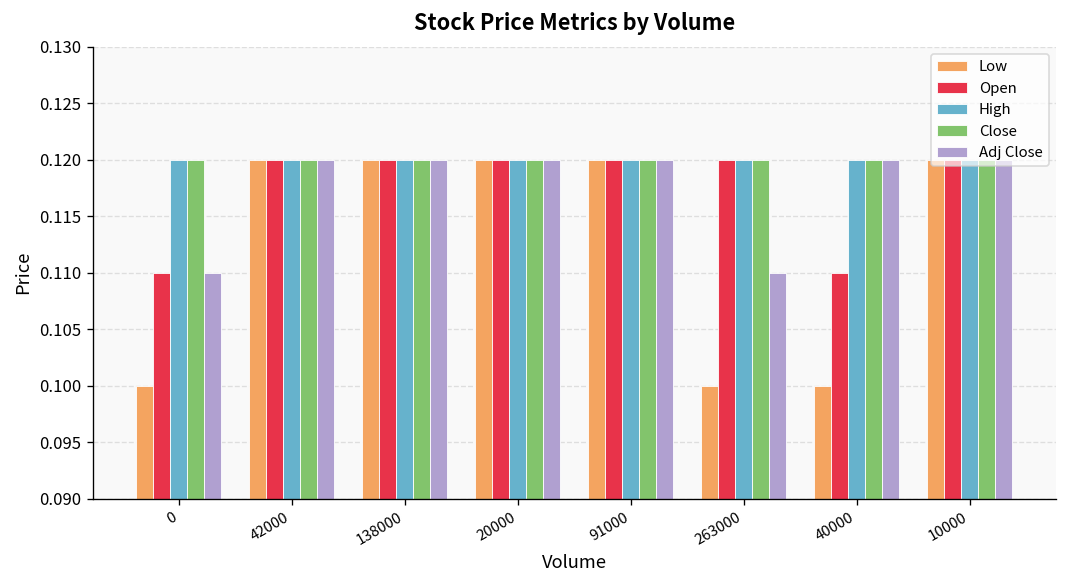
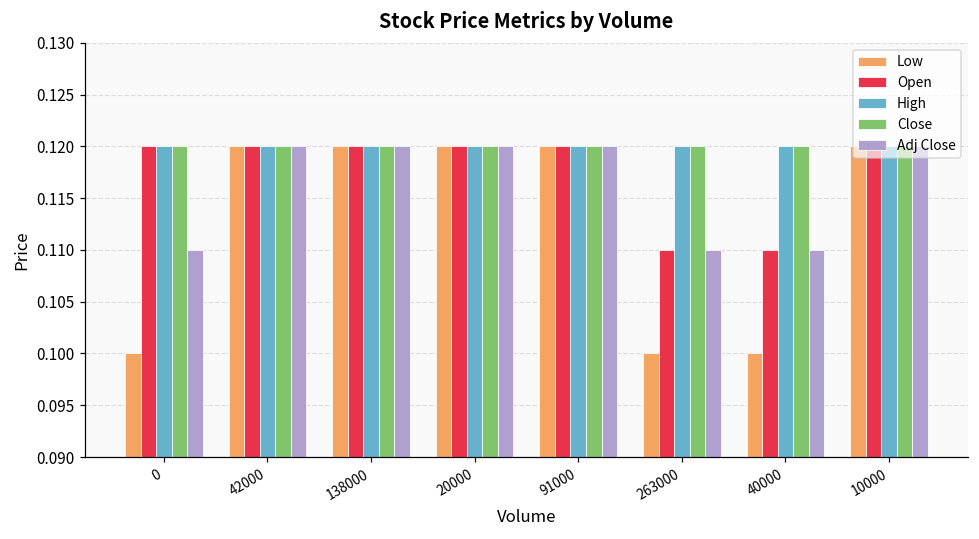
  {
    "Low": {
      "0": 0.10,
      "42000": 0.12,
      "138000": 0.12,
      "20000": 0.12,
      "91000": 0.12,
      "263000": 0.10,
      "40000": 0.10
    },
    "Open": {
-     "0": 0.11,
+     "0": 0.12,
      "42000": 0.12,
      "138000": 0.12,
      "20000": 0.12,
      "91000": 0.12,
-     "263000": 0.12,
+     "263000": 0.11,
      "40000": 0.11
    },
    "High": {
      "0": 0.12,
      "42000": 0.12,
      "138000": 0.12,
      "20000": 0.12,
      "91000": 0.12,
      "263000": 0.12,
      "40000": 0.12
    },
    "Close": {
      "0": 0.12,
      "42000": 0.12,
      "138000": 0.12,
      "20000": 0.12,
      "91000": 0.12,
      "263000": 0.12,
      "40000": 0.12
    },
    "Adj Close": {
      "0": 0.11,
      "42000": 0.12,
      "138000": 0.12,
      "20000": 0.12,
      "91000": 0.12,
      "263000": 0.11,
-     "40000": 0.12
+     "40000": 0.11
    }
  }
